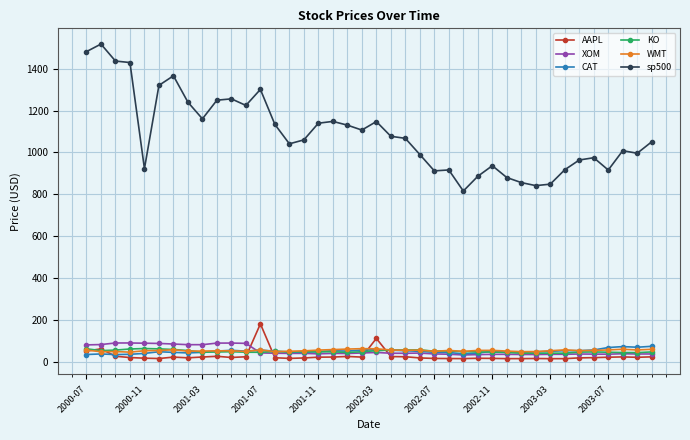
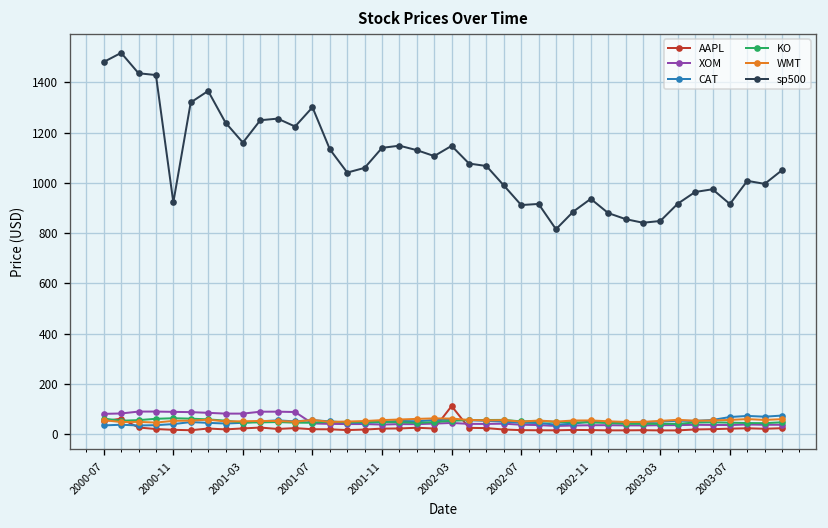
  {
    "AAPL": {
      "2000-11": 20,
      "2001-03": 20,
-     "2001-07": 180,
+     "2001-07": 20,
      "2001-11": 20,
      "2002-03": 110,
      "2002-07": 20,
      "2002-11": 20,
      "2003-03": 10,
      "2003-07": 20
    },
    "XOM": {
      "2000-07": 80,
      "2000-11": 90,
      "2001-03": 80
    },
    "CAT": {
      "2000-07": 30,
      "2000-11": 40
    },
    "sp500": {
      "2000-07": 1480,
      "2000-11": 920,
      "2001-03": 1160,
      "2001-07": 1300,
      "2001-11": 1140,
      "2002-03": 1150,
      "2002-07": 910,
      "2002-11": 940,
      "2003-03": 850,
      "2003-07": 920
    }
  }
